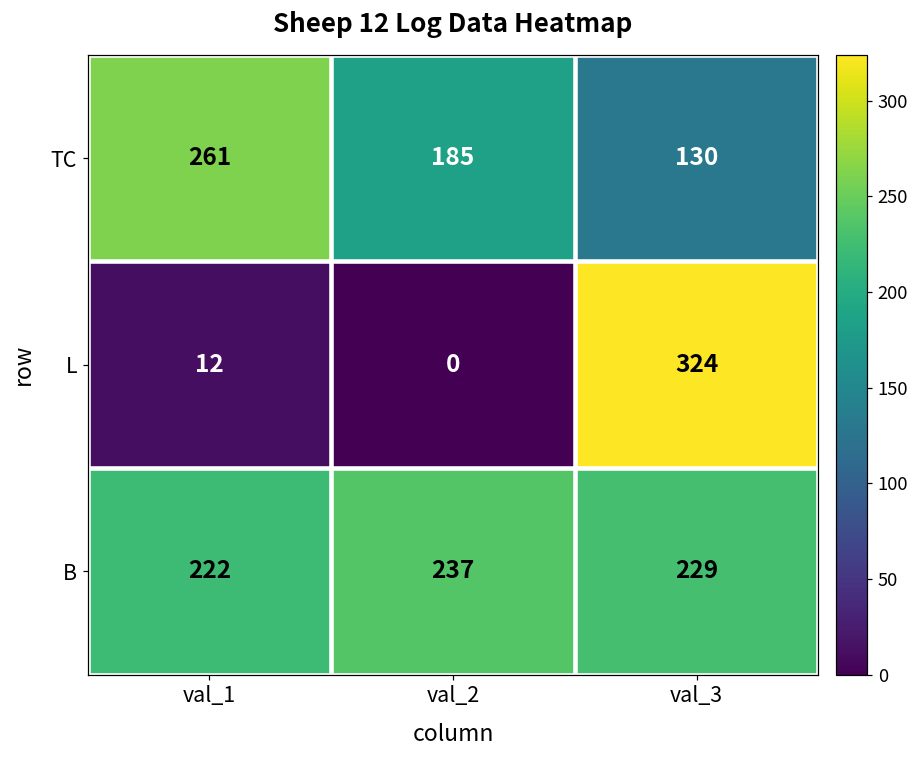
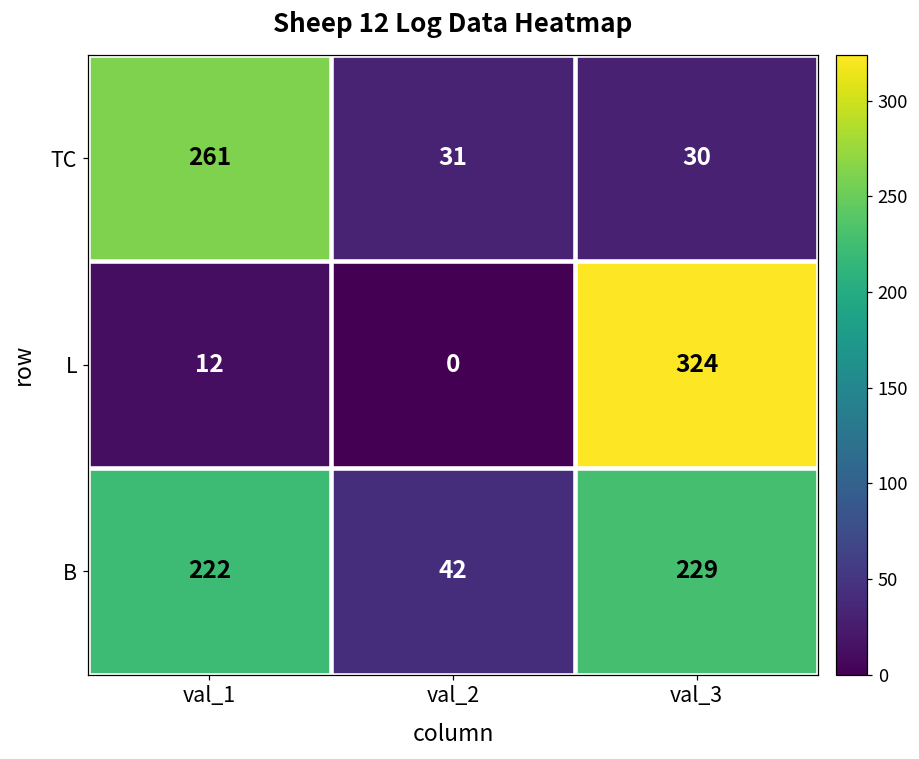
  {
    "TC": {
      "val_1": 261,
-     "val_2": 185,
-     "val_3": 130
+     "val_2": 31,
+     "val_3": 30
    },
    "L": {
      "val_1": 12,
      "val_2": 0,
      "val_3": 324
    },
    "B": {
      "val_1": 222,
-     "val_2": 237,
+     "val_2": 42,
      "val_3": 229
    }
  }
